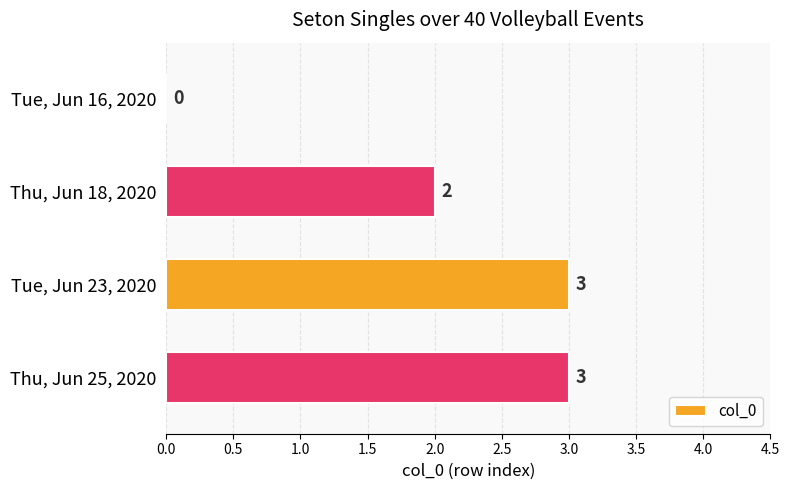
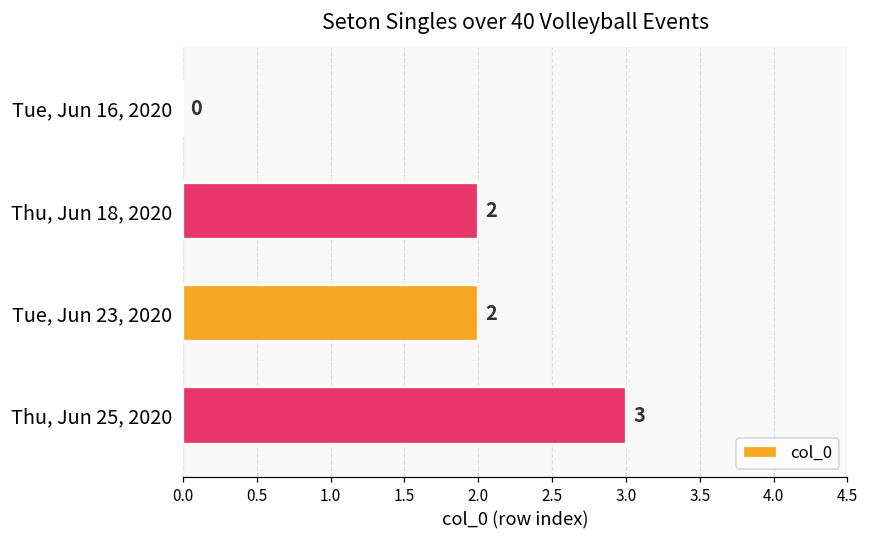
  {
    "Tue, Jun 16, 2020": 0,
    "Thu, Jun 18, 2020": 2,
-   "Tue, Jun 23, 2020": 3,
+   "Tue, Jun 23, 2020": 2,
    "Thu, Jun 25, 2020": 3
  }
